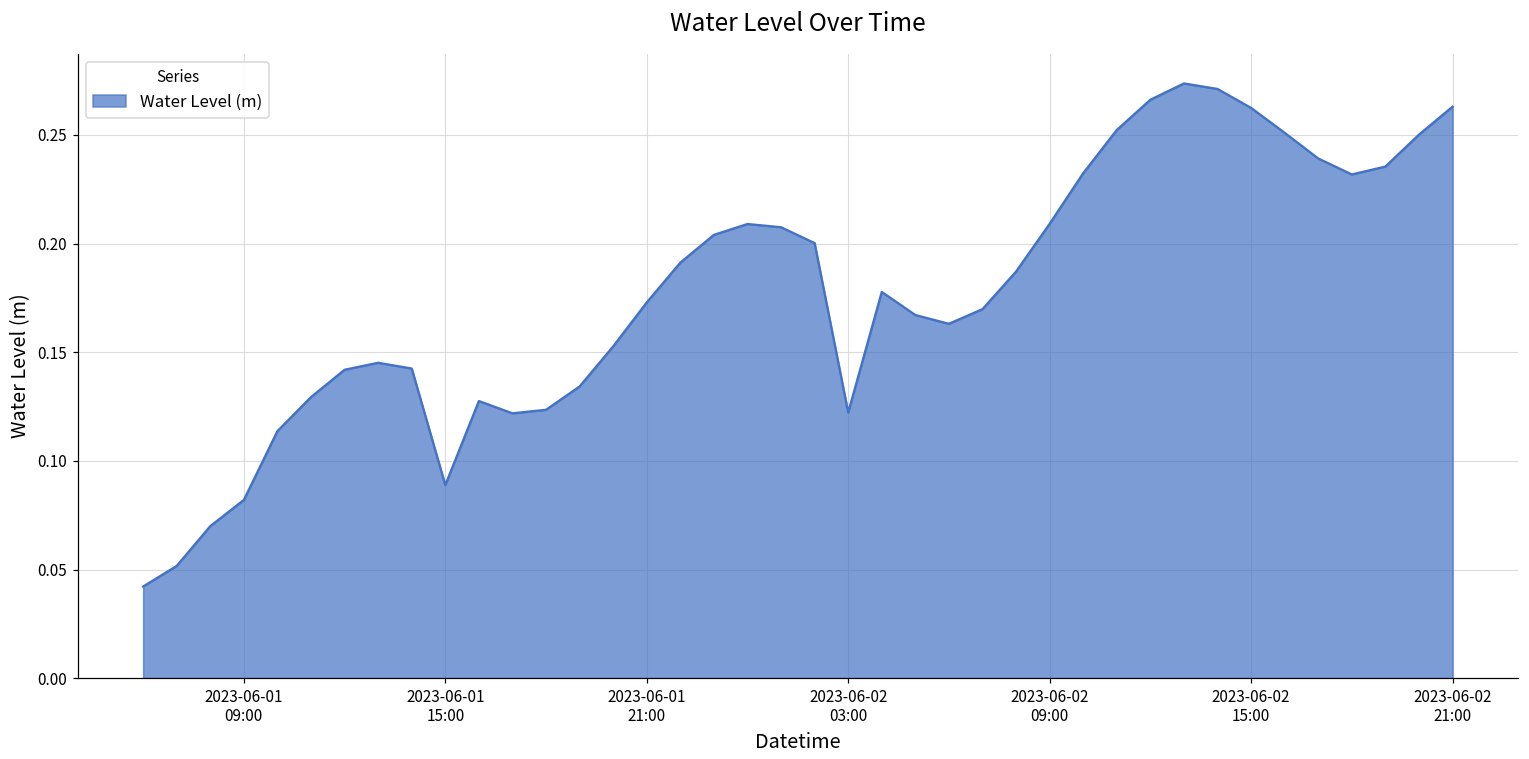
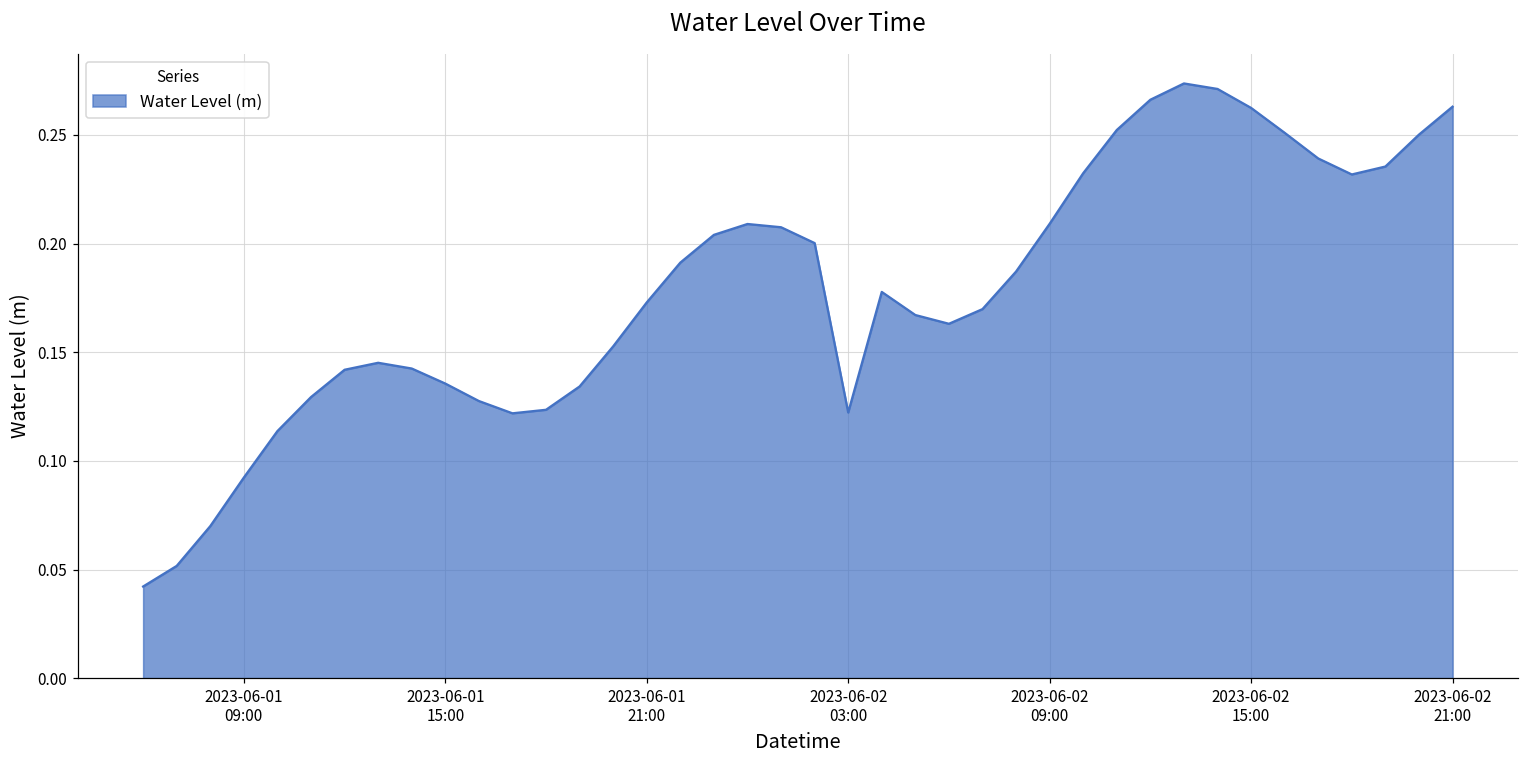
  {
-   "2023-06-01 09:00": 0.082,
-   "2023-06-01 15:00": 0.089,
+   "2023-06-01 09:00": 0.092,
+   "2023-06-01 15:00": 0.136,
    "2023-06-01 21:00": 0.173,
    "2023-06-02 03:00": 0.122,
    "2023-06-02 09:00": 0.209,
    "2023-06-02 15:00": 0.262,
    "2023-06-02 21:00": 0.263
  }
